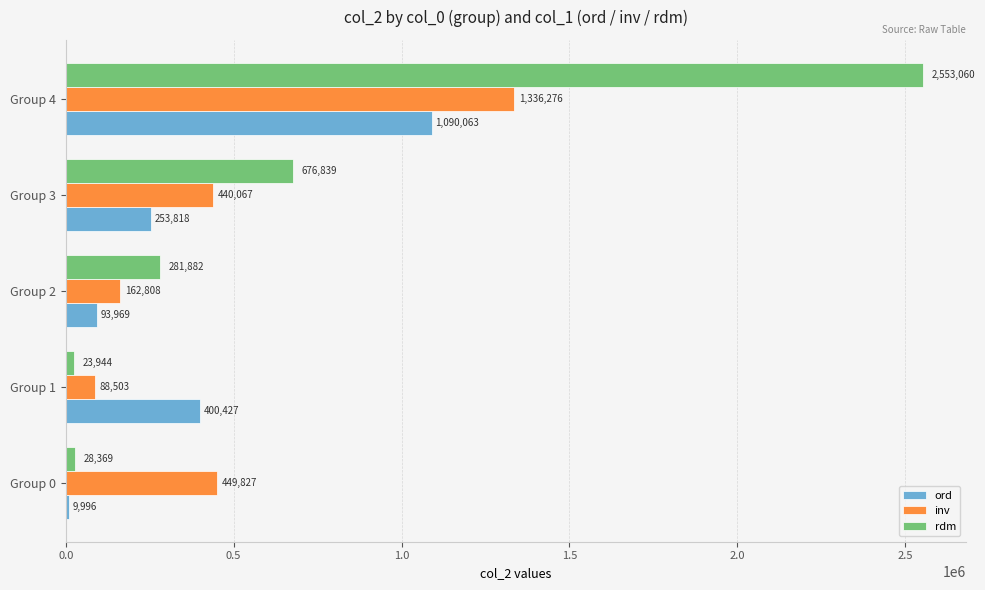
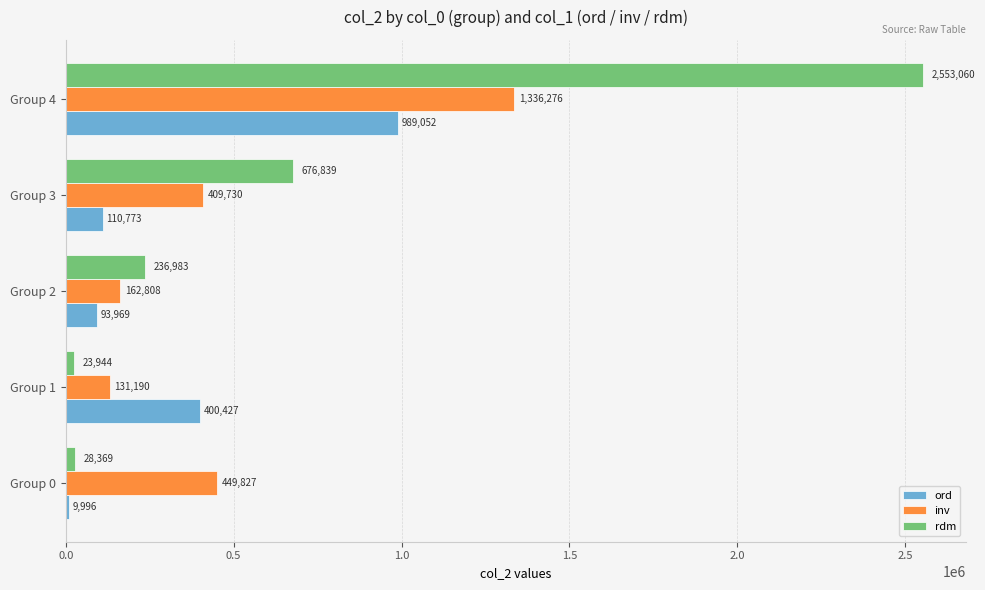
  {
    "ord": {
-     "Group 4": "1,090,063",
-     "Group 3": "253,818",
+     "Group 4": "989,052",
+     "Group 3": "110,773",
      "Group 2": "93,969",
      "Group 1": "400,427",
      "Group 0": "9,996"
    },
    "inv": {
      "Group 4": "1,336,276",
-     "Group 3": "440,067",
+     "Group 3": "409,730",
      "Group 2": "162,808",
-     "Group 1": "88,503",
+     "Group 1": "131,190",
      "Group 0": "449,827"
    },
    "rdm": {
      "Group 4": "2,553,060",
      "Group 3": "676,839",
-     "Group 2": "281,882",
+     "Group 2": "236,983",
      "Group 1": "23,944",
      "Group 0": "28,369"
    }
  }
